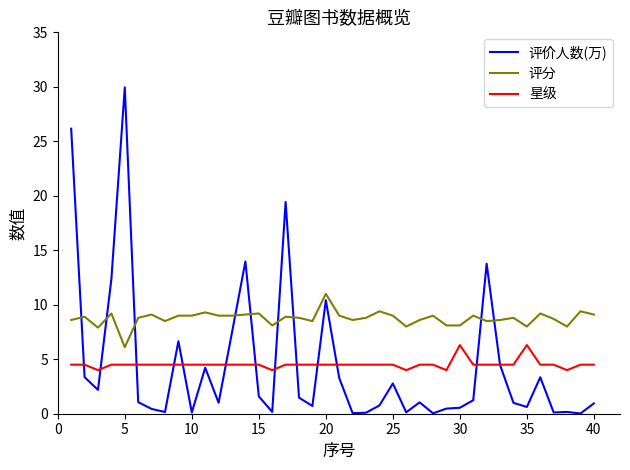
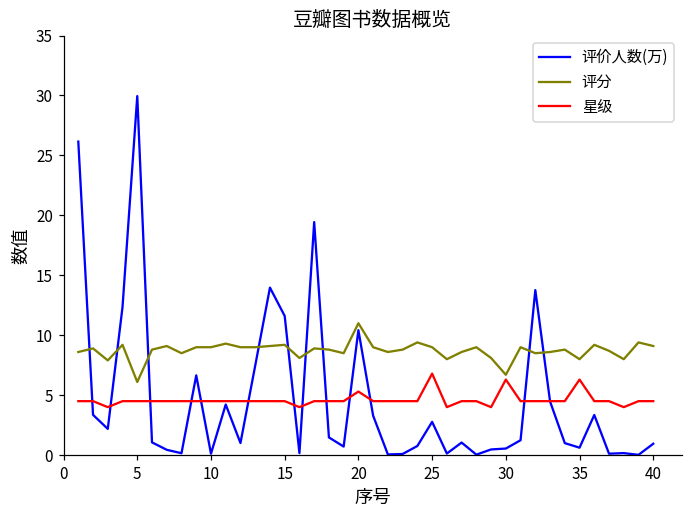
  {
    "评价人数(万)": {
      "5": 30.0,
      "10": 0.1,
-     "15": 1.6,
+     "15": 11.6,
      "20": 10.4,
      "25": 2.8,
      "30": 0.5,
      "35": 0.6,
      "40": 0.9
    },
    "评分": {
      "5": 6.1,
      "10": 9.0,
      "15": 9.2,
      "20": 11.0,
      "25": 9.0,
-     "30": 8.1,
+     "30": 6.7,
      "35": 8.0,
      "40": 9.1
    },
    "星级": {
      "5": 4.5,
      "10": 4.5,
      "15": 4.5,
-     "20": 4.5,
-     "25": 4.5,
+     "20": 5.3,
+     "25": 6.8,
      "30": 6.3,
      "35": 6.3,
      "40": 4.5
    }
  }
